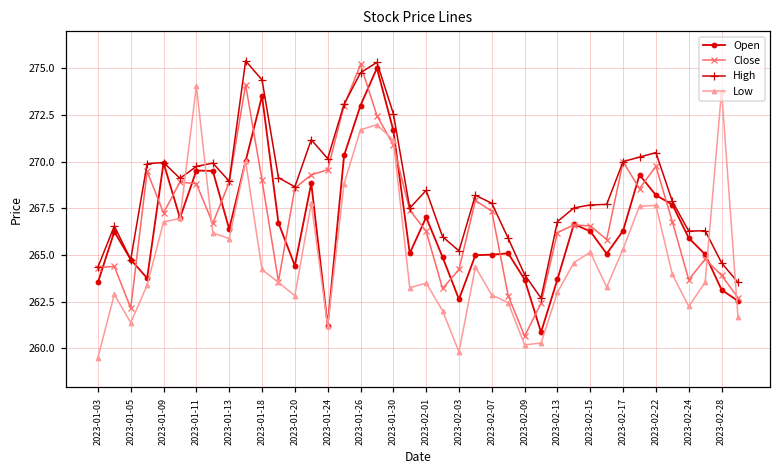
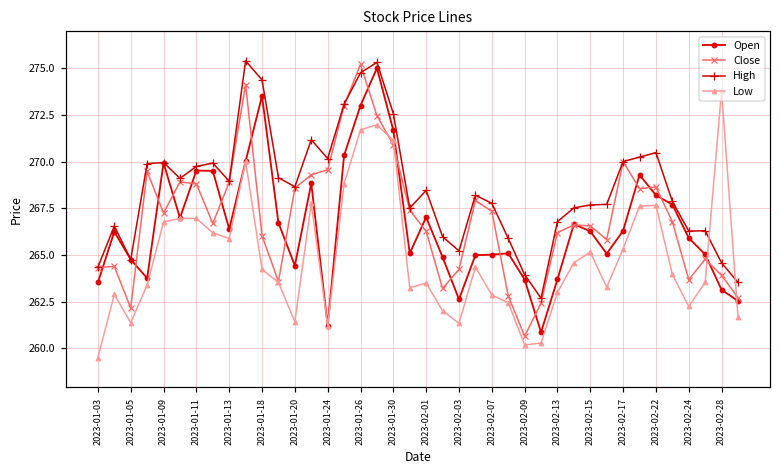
  {
    "Close": {
      "2023-01-05": 262.2,
      "2023-01-09": 267.3,
      "2023-01-11": 268.8,
-     "2023-01-18": 269.0,
+     "2023-01-18": 266.0,
      "2023-01-24": 269.6,
      "2023-01-26": 275.2,
      "2023-01-30": 270.9,
      "2023-02-01": 266.3,
      "2023-02-03": 264.2,
      "2023-02-07": 267.3,
      "2023-02-09": 260.7,
      "2023-02-13": 266.2,
      "2023-02-15": 266.6,
-     "2023-02-22": 269.8,
+     "2023-02-22": 268.6,
      "2023-02-24": 263.7,
      "2023-02-28": 263.9
    },
    "Low": {
      "2023-01-03": 259.5,
      "2023-01-05": 261.4,
      "2023-01-09": 266.8,
-     "2023-01-11": 274.0,
+     "2023-01-11": 267.0,
      "2023-01-13": 265.9,
      "2023-01-18": 264.2,
-     "2023-01-20": 262.8,
+     "2023-01-20": 261.4,
      "2023-01-26": 271.7,
      "2023-01-30": 271.1,
      "2023-02-01": 263.5,
-     "2023-02-03": 259.8,
+     "2023-02-03": 261.4,
      "2023-02-07": 262.9,
      "2023-02-09": 260.2,
      "2023-02-13": 263.0,
      "2023-02-15": 265.1,
      "2023-02-17": 265.3,
      "2023-02-22": 267.7,
      "2023-02-24": 262.3
    }
  }
